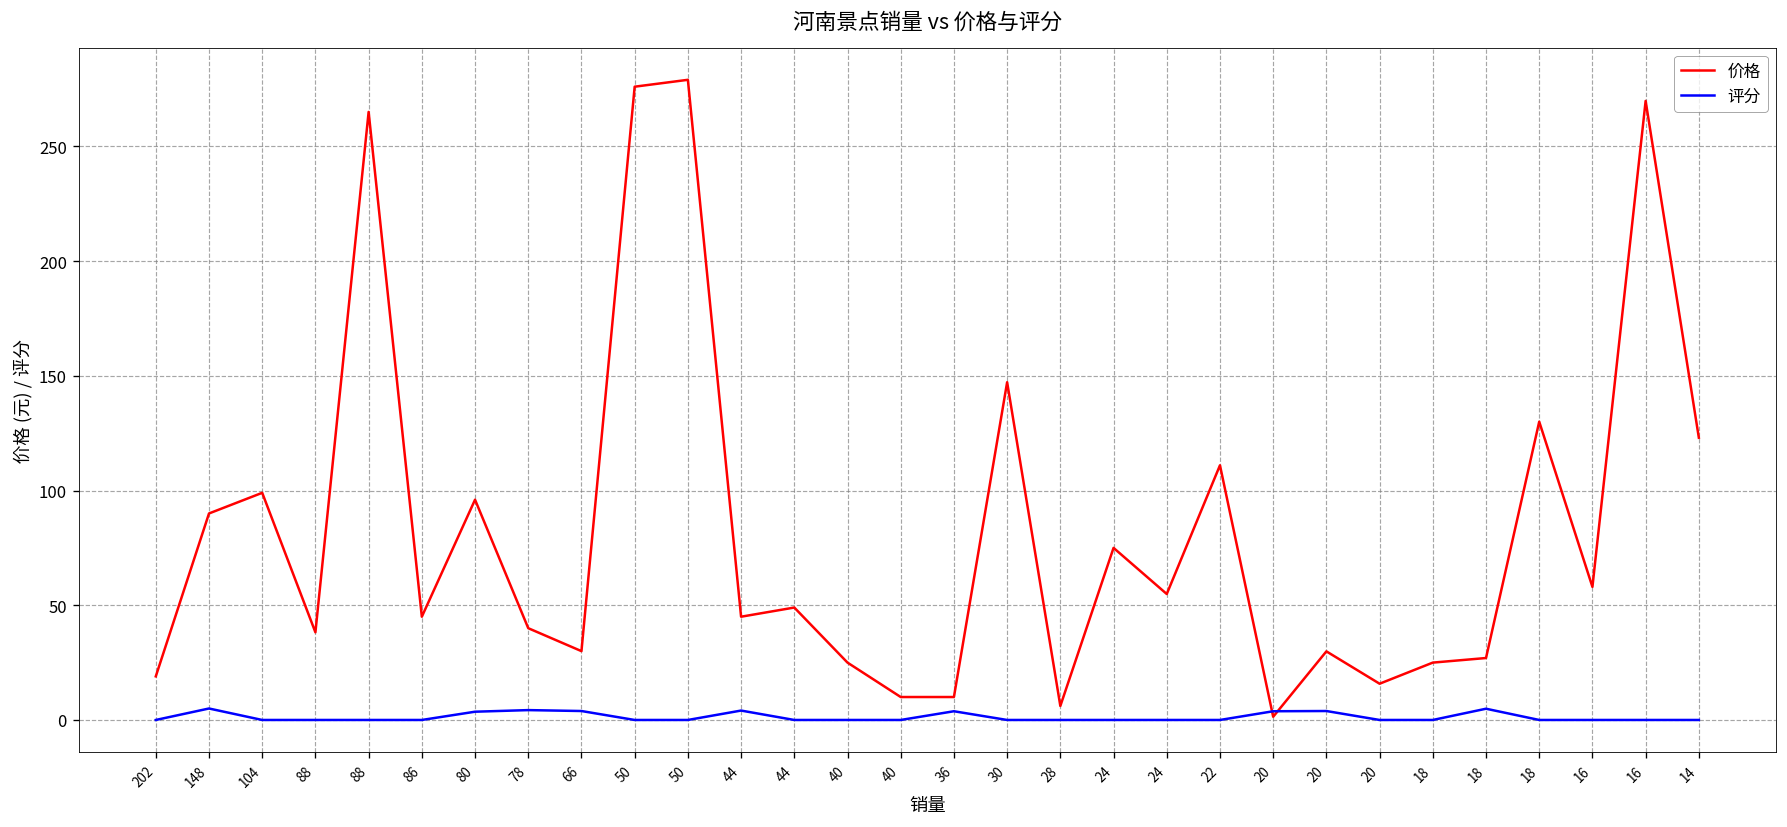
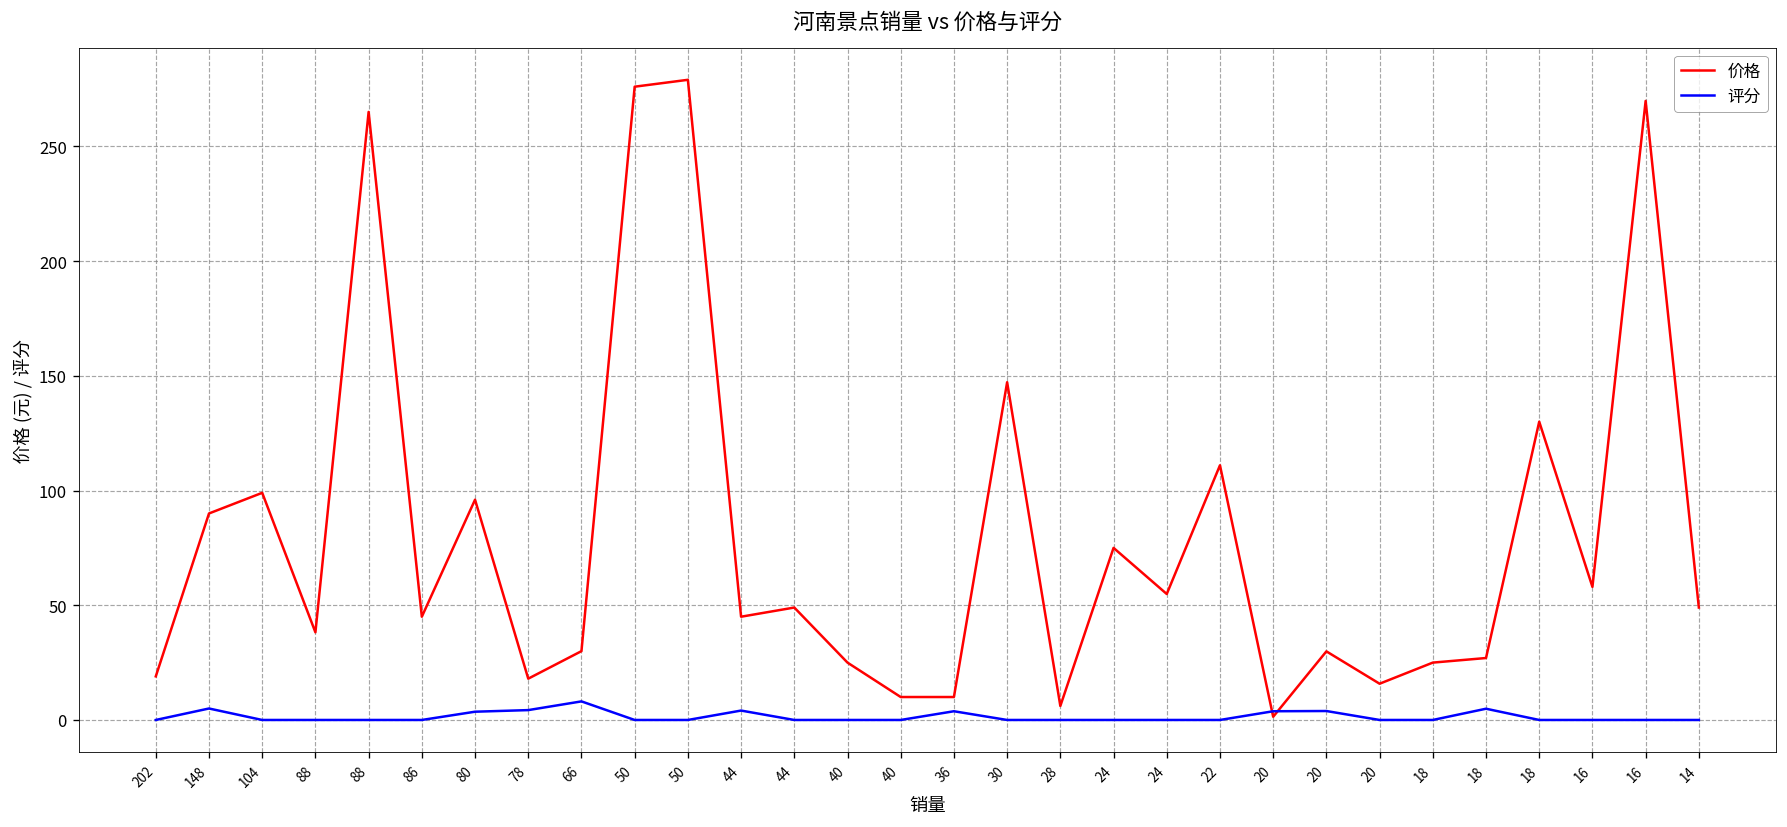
  {
    "价格": {
      "202": 19,
      "148": 90,
      "104": 99,
      "86": 45,
      "80": 96,
-     "78": 40,
+     "78": 18,
      "66": 30,
      "36": 10,
      "30": 147,
      "28": 6,
      "22": 111,
-     "14": 123
+     "14": 49
    },
    "评分": {
      "202": 0,
      "148": 5,
      "104": 0,
      "86": 0,
      "80": 4,
      "78": 4,
-     "66": 4,
+     "66": 8,
      "36": 4,
      "30": 0,
      "28": 0,
      "22": 0,
      "14": 0
    }
  }
